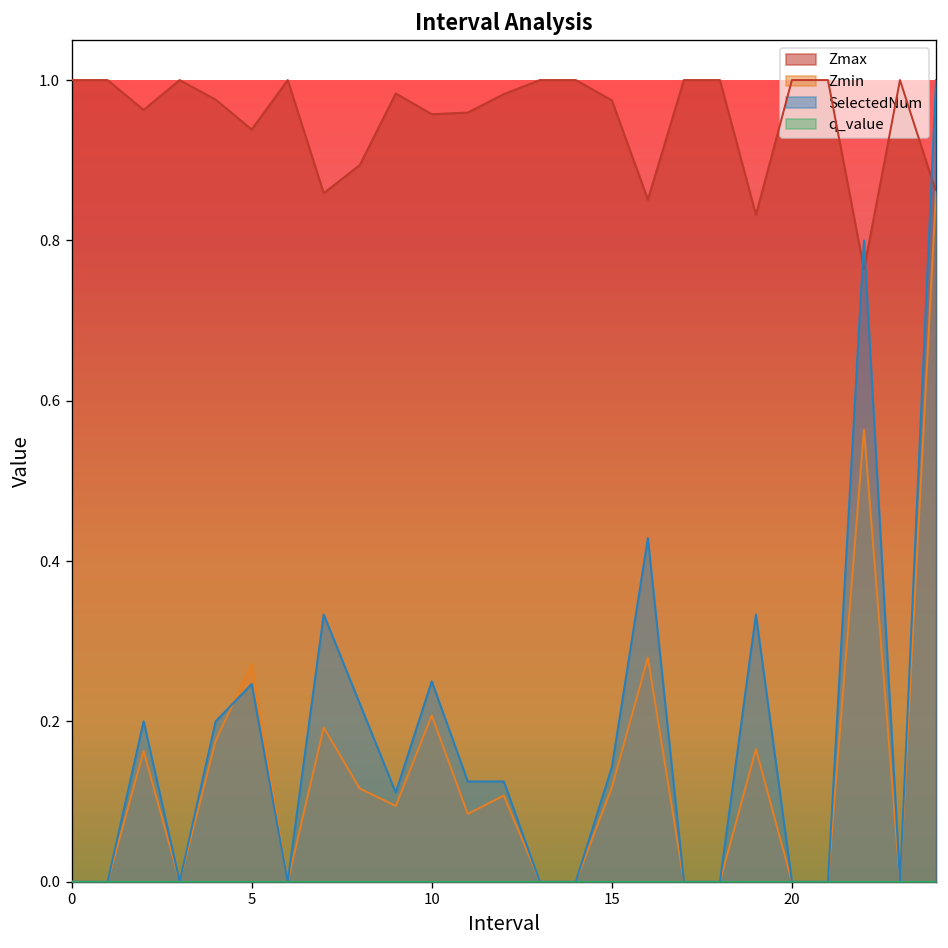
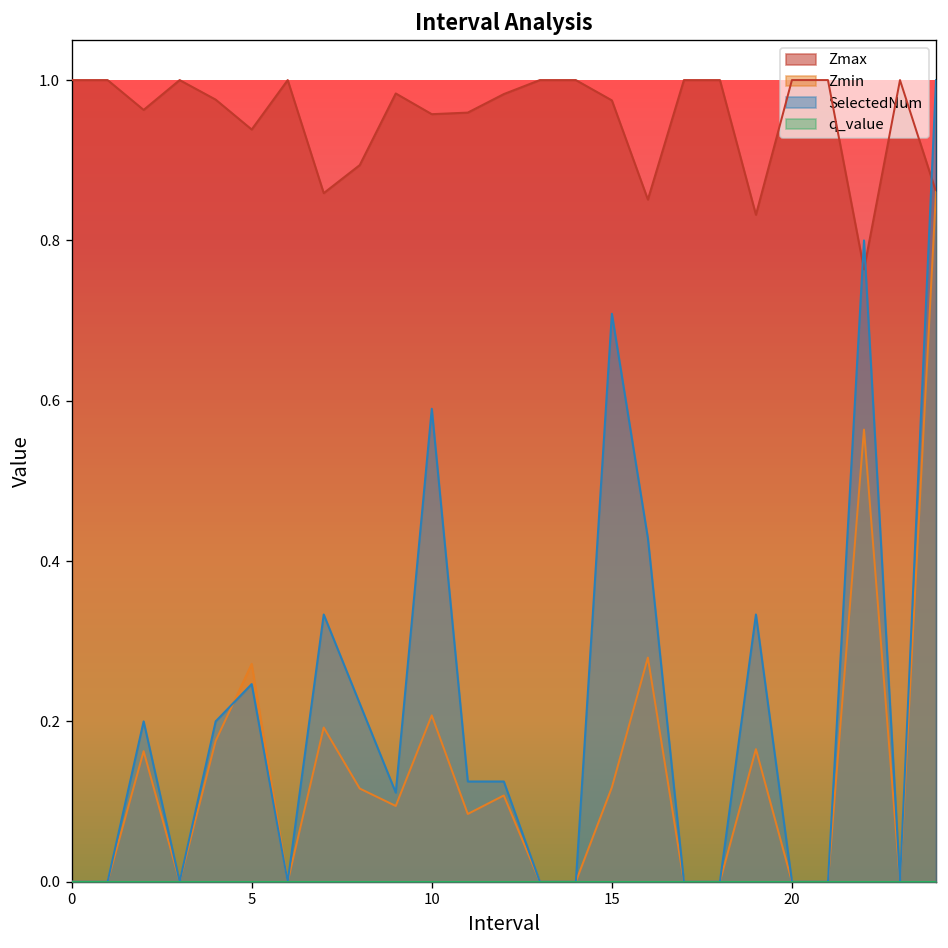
  {
    "SelectedNum": {
      "5": 0.25,
-     "10": 0.25,
-     "15": 0.14
+     "10": 0.59,
+     "15": 0.71
    },
    "q_value": {
      "5": 0.00,
      "10": 0.00,
      "15": 0.00
    }
  }
